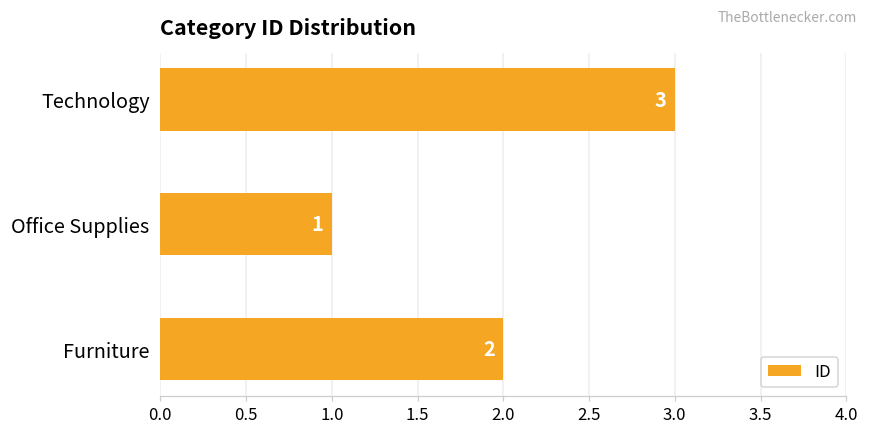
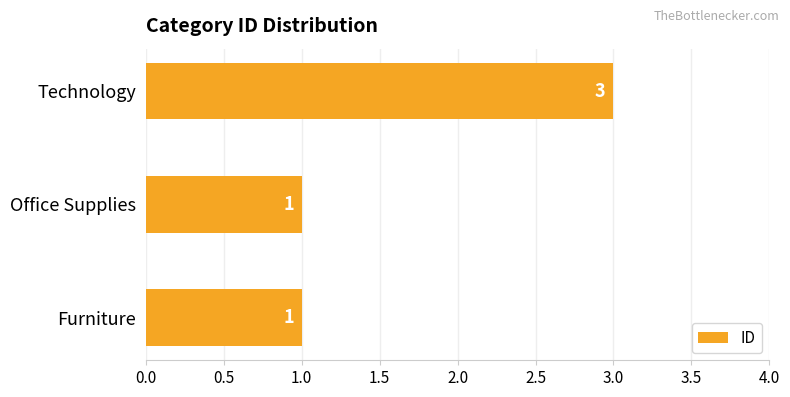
  {
    "Technology": 3,
    "Office Supplies": 1,
-   "Furniture": 2
+   "Furniture": 1
  }
